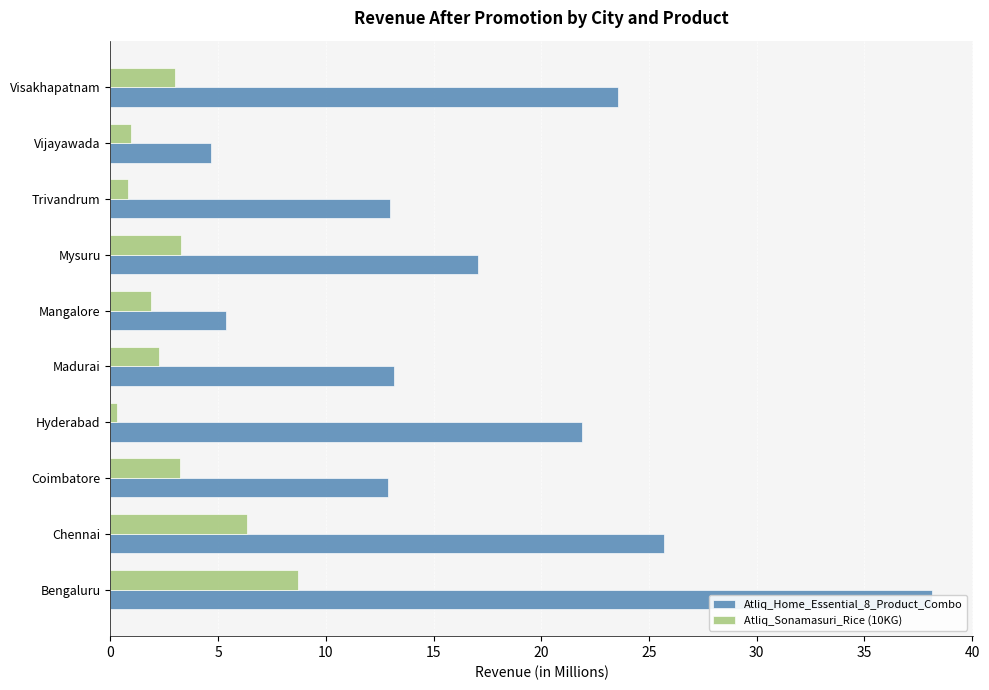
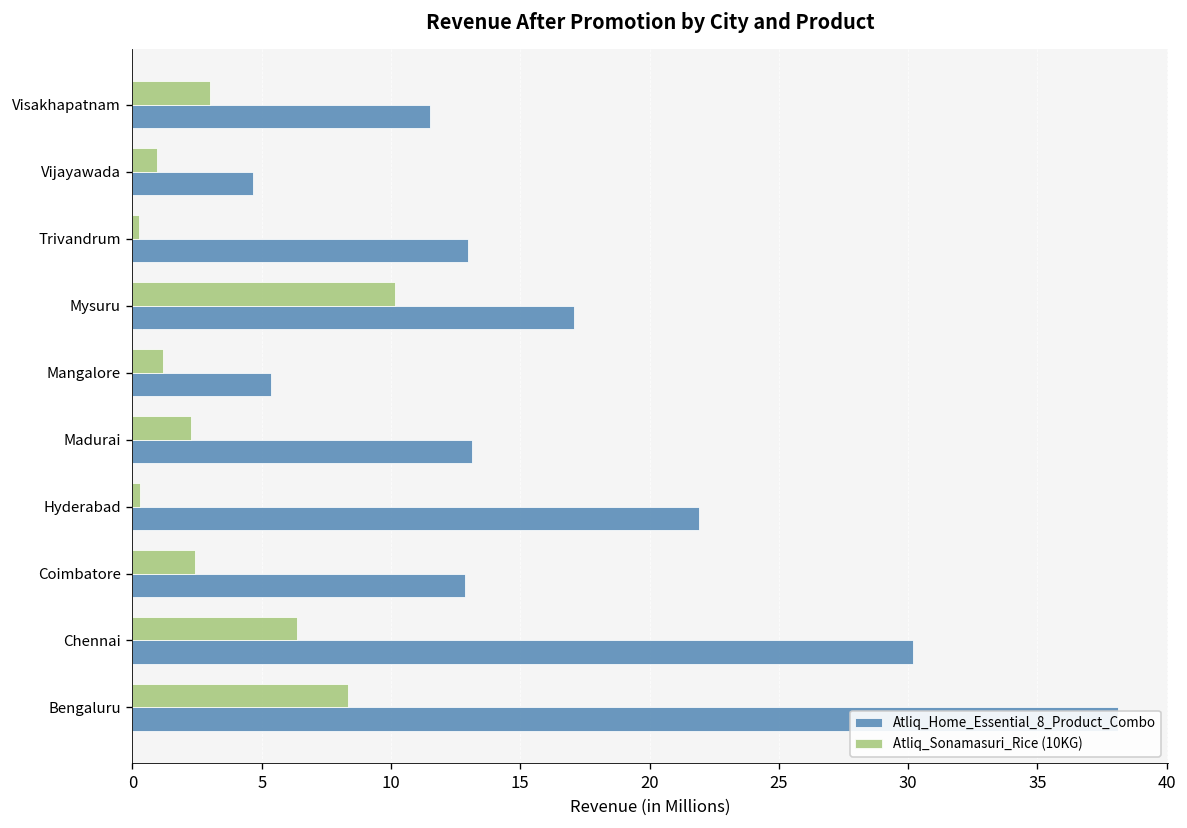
  {
    "Atliq_Home_Essential_8_Product_Combo": {
-     "Visakhapatnam": 23.5,
+     "Visakhapatnam": 11.5,
      "Vijayawada": 4.7,
      "Trivandrum": 13.0,
      "Mysuru": 17.1,
      "Mangalore": 5.4,
      "Madurai": 13.2,
      "Hyderabad": 21.9,
      "Coimbatore": 12.9,
-     "Chennai": 25.7
+     "Chennai": 30.2
    },
    "Atliq_Sonamasuri_Rice (10KG)": {
      "Visakhapatnam": 3.0,
      "Vijayawada": 0.9,
-     "Trivandrum": 0.8,
-     "Mysuru": 3.3,
-     "Mangalore": 1.9,
+     "Trivandrum": 0.2,
+     "Mysuru": 10.1,
+     "Mangalore": 1.2,
      "Madurai": 2.3,
      "Hyderabad": 0.3,
-     "Coimbatore": 3.2,
+     "Coimbatore": 2.4,
      "Chennai": 6.4,
-     "Bengaluru": 8.7
+     "Bengaluru": 8.3
    }
  }
